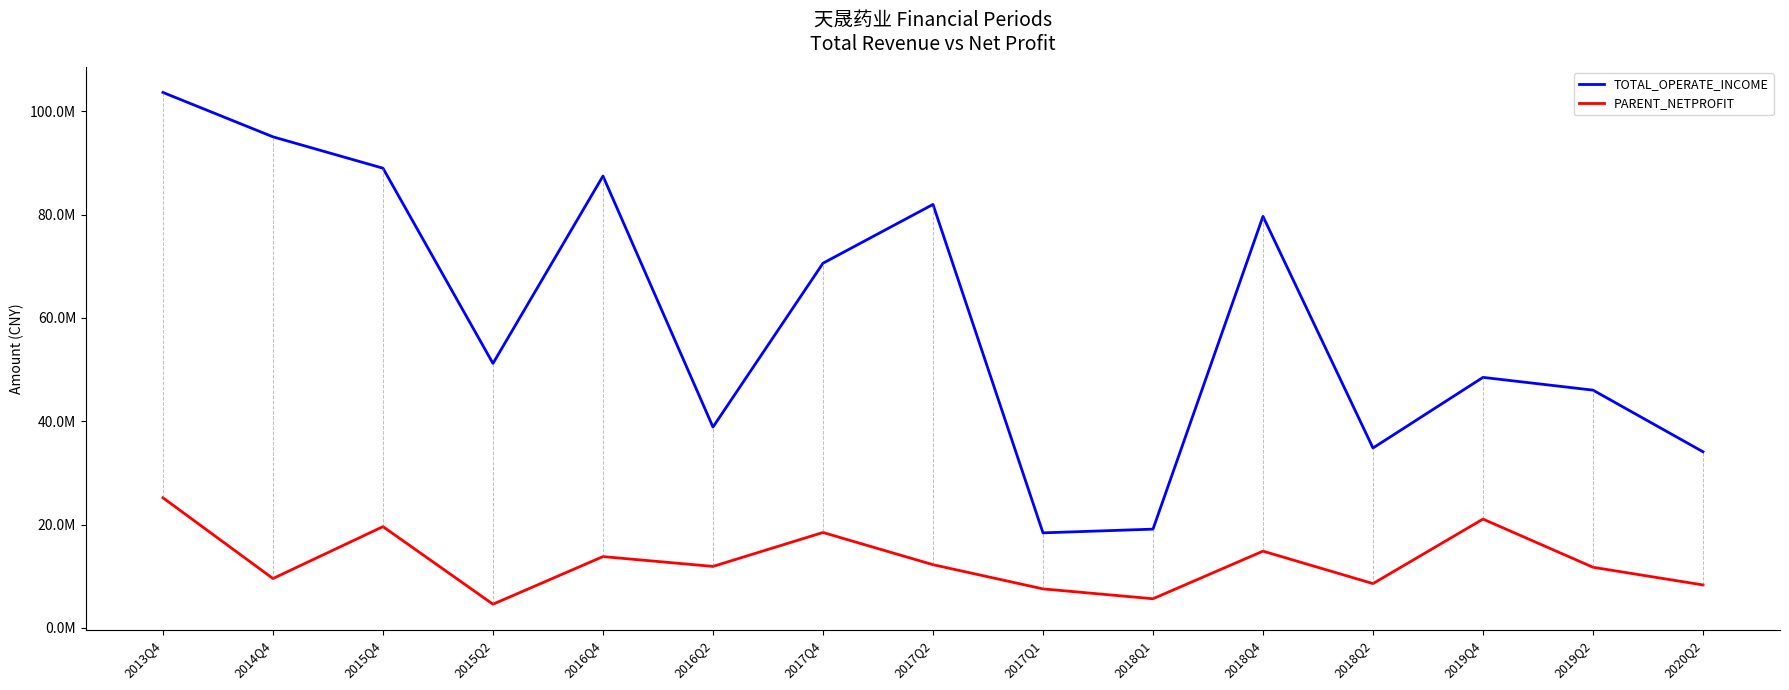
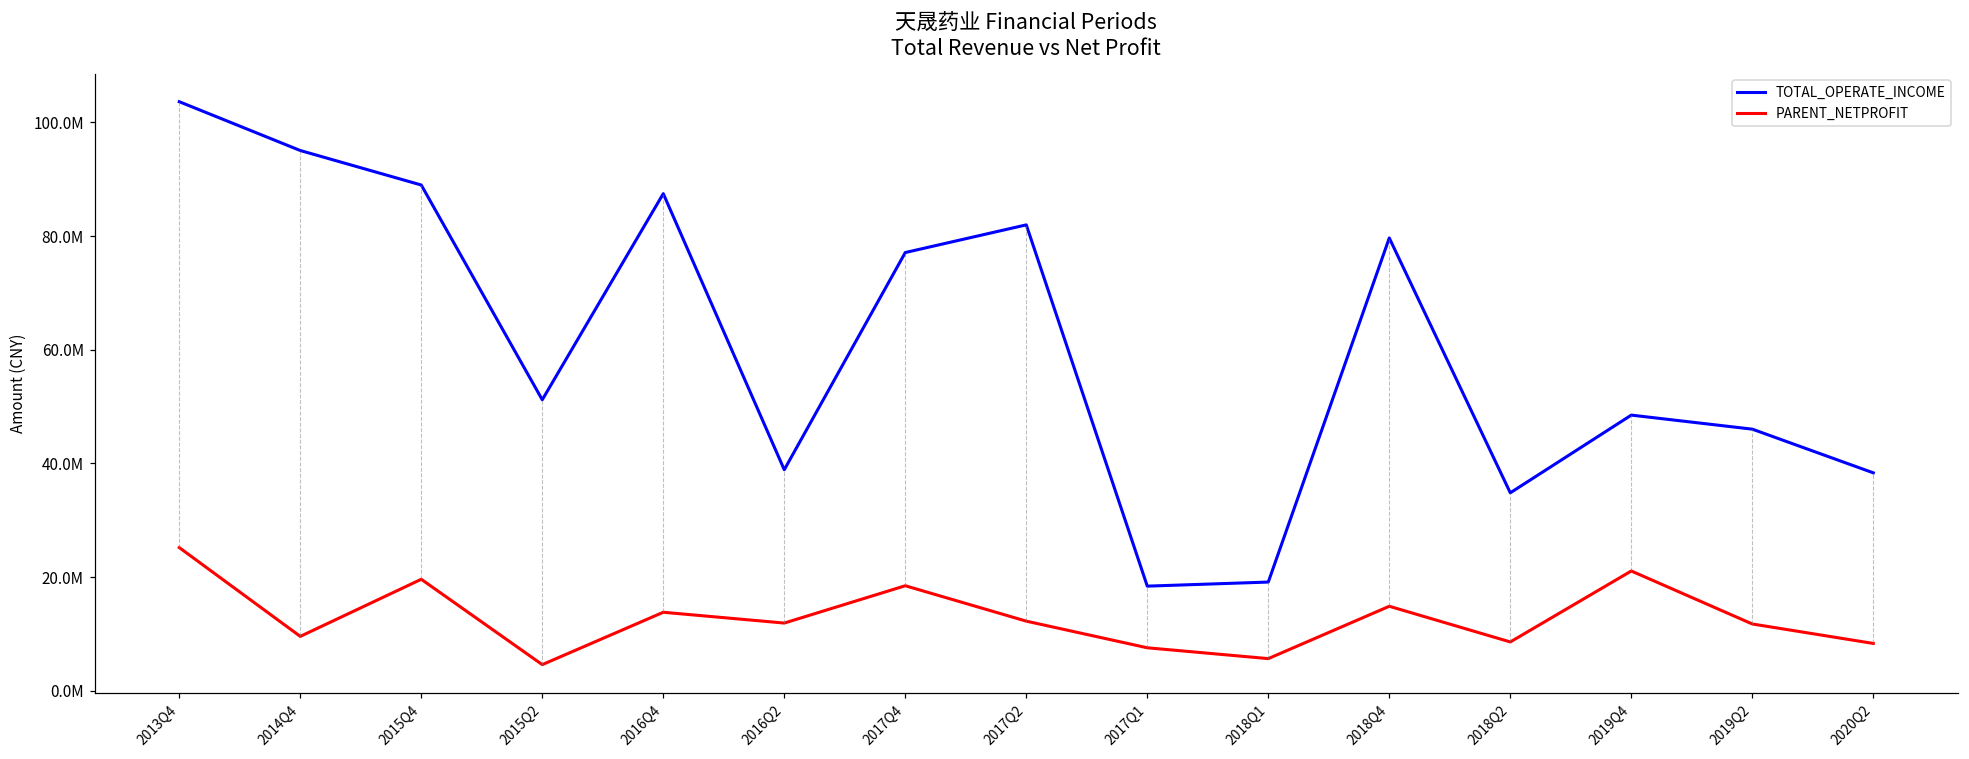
  {
    "TOTAL_OPERATE_INCOME": {
-     "2017Q4": 71000000,
-     "2020Q2": 34000000
+     "2017Q4": 77000000,
+     "2020Q2": 38000000
    }
  }
